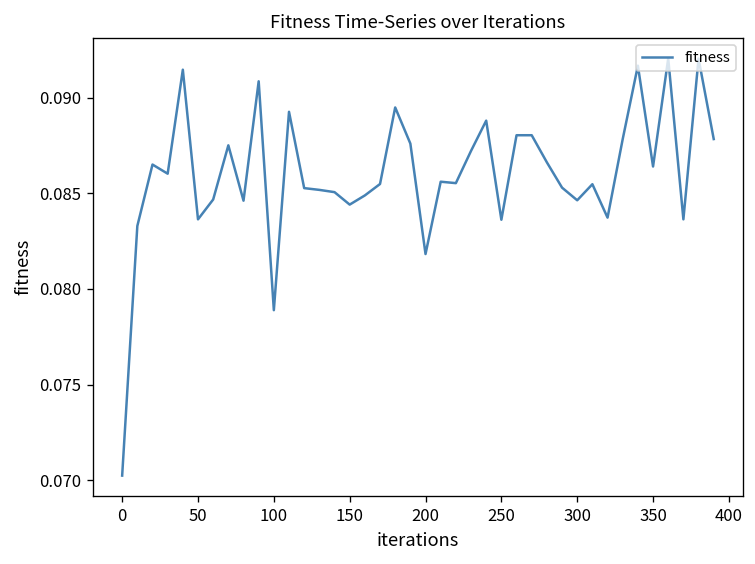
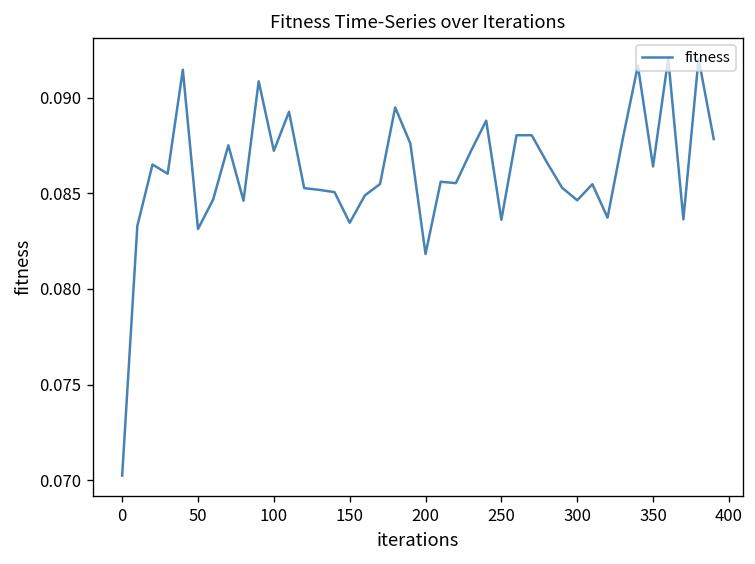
  {
    "0": 0.0702,
-   "50": 0.0836,
-   "100": 0.0789,
-   "150": 0.0844,
+   "50": 0.0831,
+   "100": 0.0872,
+   "150": 0.0835,
    "200": 0.0818,
    "250": 0.0836,
    "300": 0.0846,
    "350": 0.0864
  }
